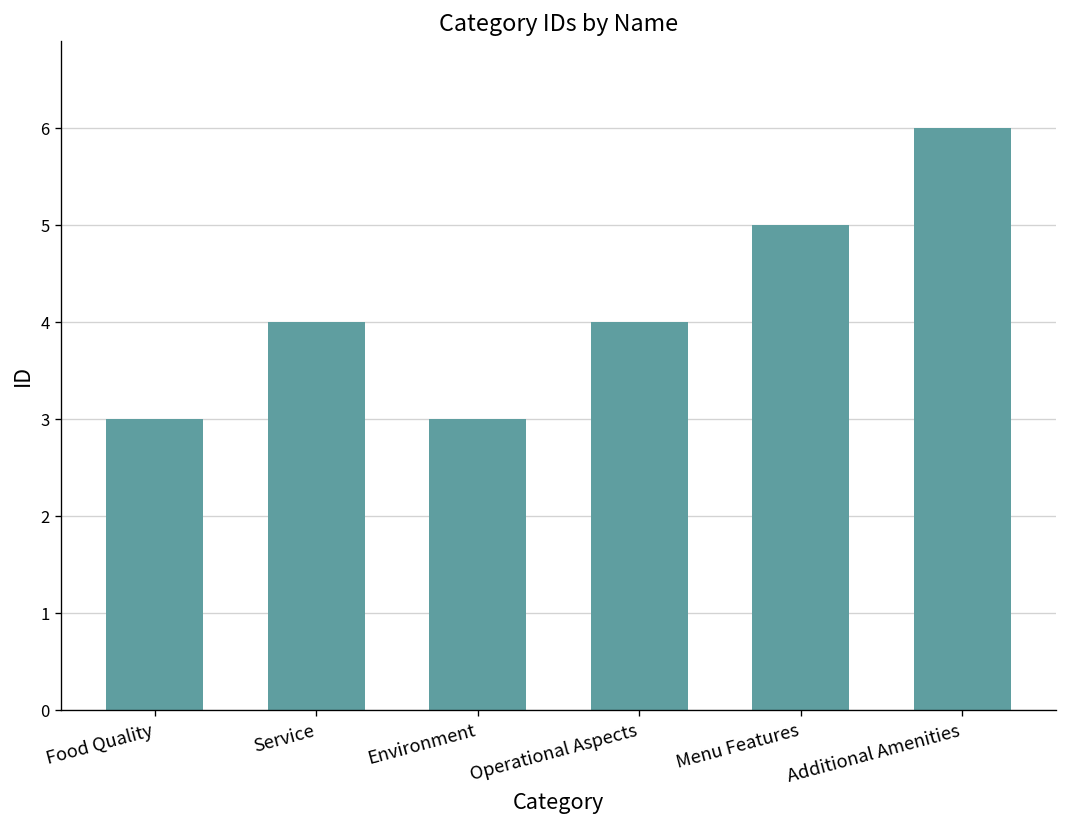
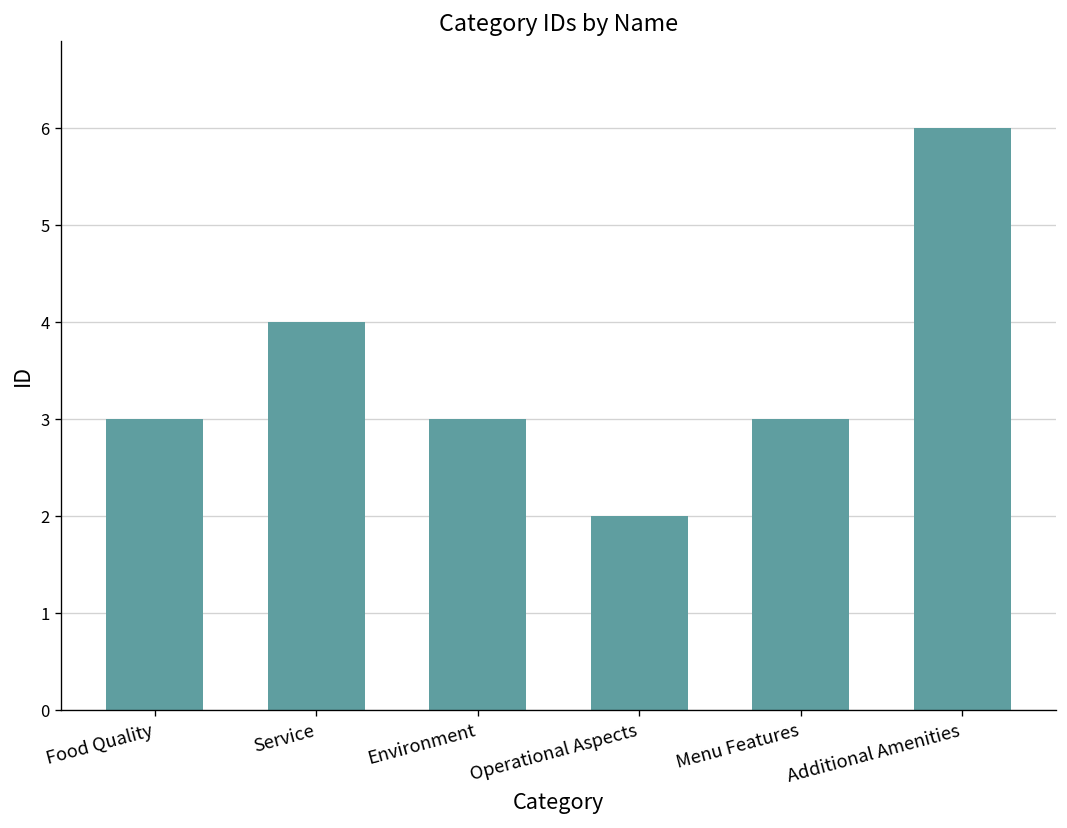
  {
    "Food Quality": 3,
    "Service": 4,
    "Environment": 3,
-   "Operational Aspects": 4,
-   "Menu Features": 5,
+   "Operational Aspects": 2,
+   "Menu Features": 3,
    "Additional Amenities": 6
  }
